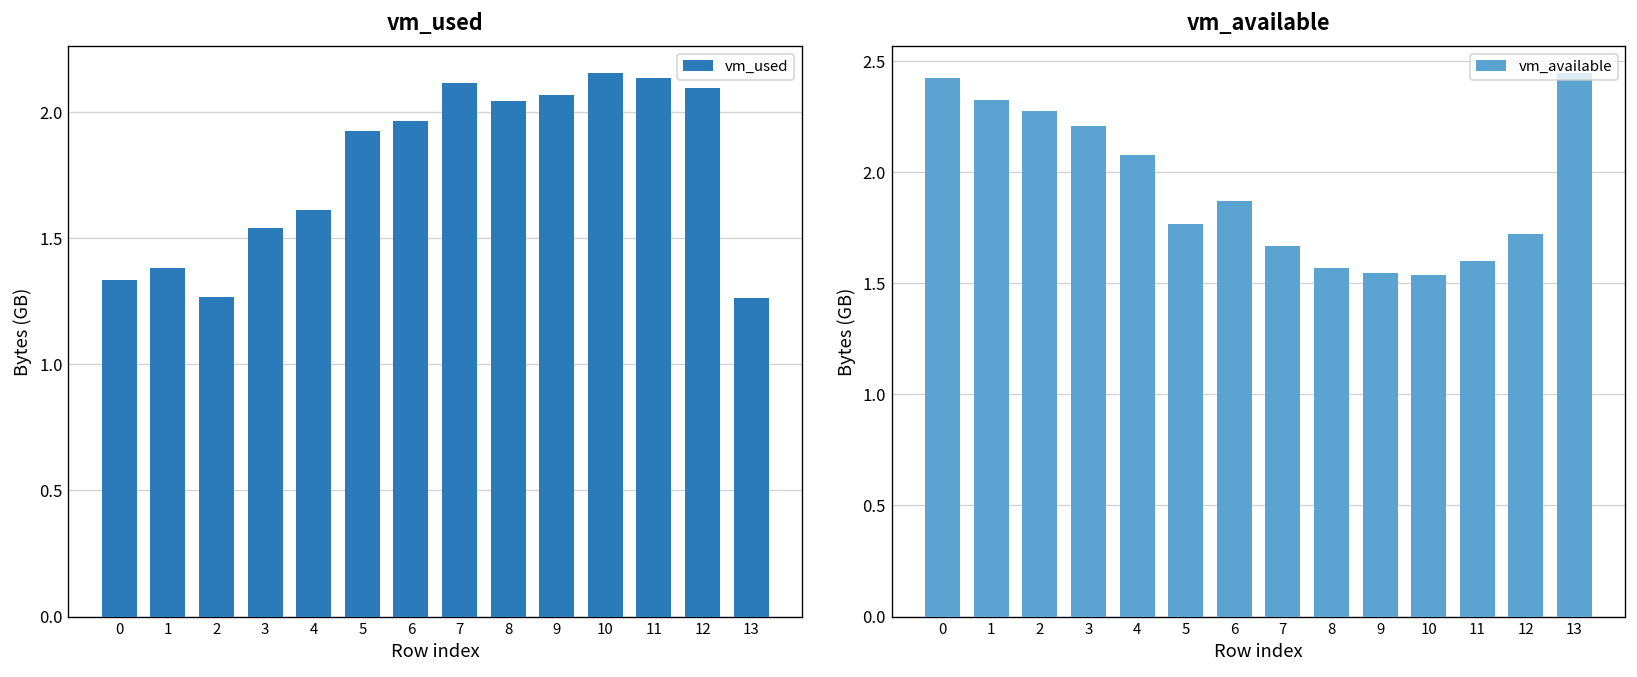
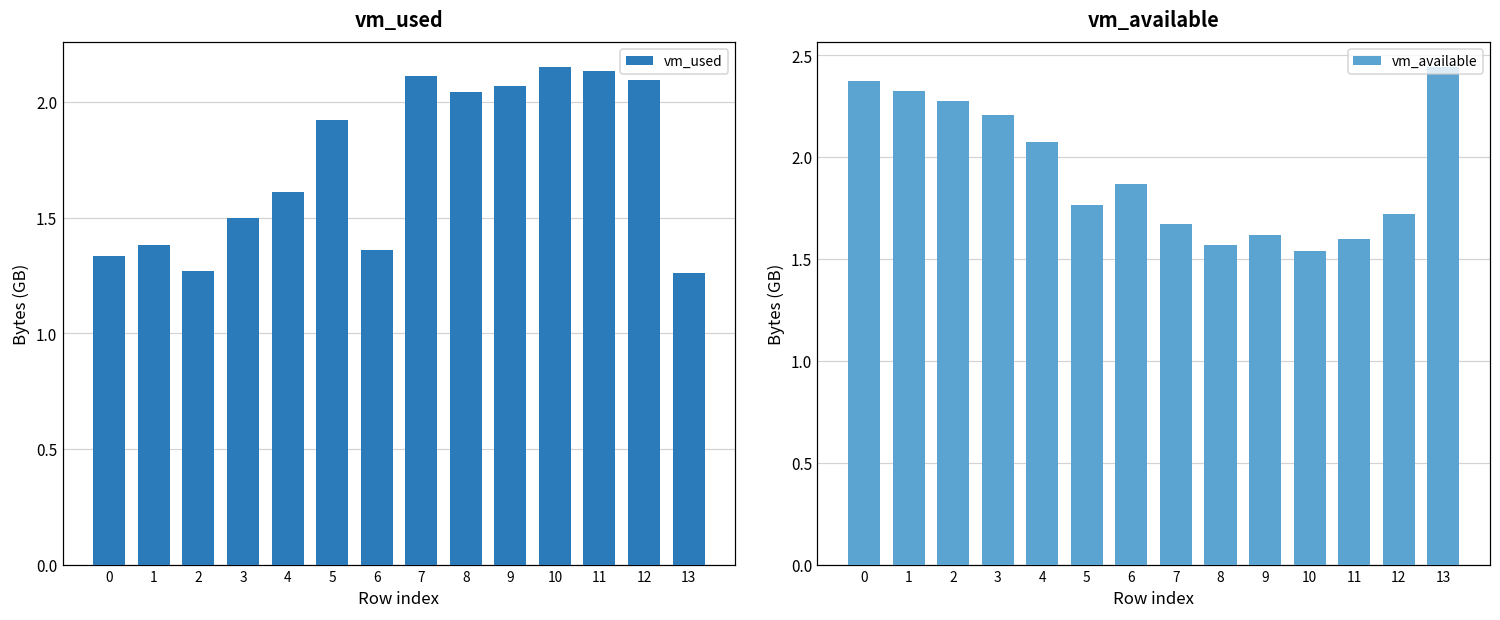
  {
    "vm_used": {
      "0": 1.33,
      "1": 1.38,
      "2": 1.27,
-     "3": 1.54,
+     "3": 1.50,
      "4": 1.61,
      "5": 1.92,
-     "6": 1.96,
+     "6": 1.36,
      "7": 2.11,
      "8": 2.05,
      "9": 2.07,
      "10": 2.15,
      "11": 2.13,
      "12": 2.09,
      "13": 1.26
    },
    "vm_available": {
-     "0": 2.42,
+     "0": 2.38,
      "1": 2.32,
      "2": 2.27,
      "3": 2.21,
      "4": 2.08,
      "5": 1.77,
      "6": 1.87,
      "7": 1.67,
      "8": 1.57,
-     "9": 1.54,
+     "9": 1.62,
      "10": 1.54,
      "11": 1.60,
      "12": 1.72
    }
  }
